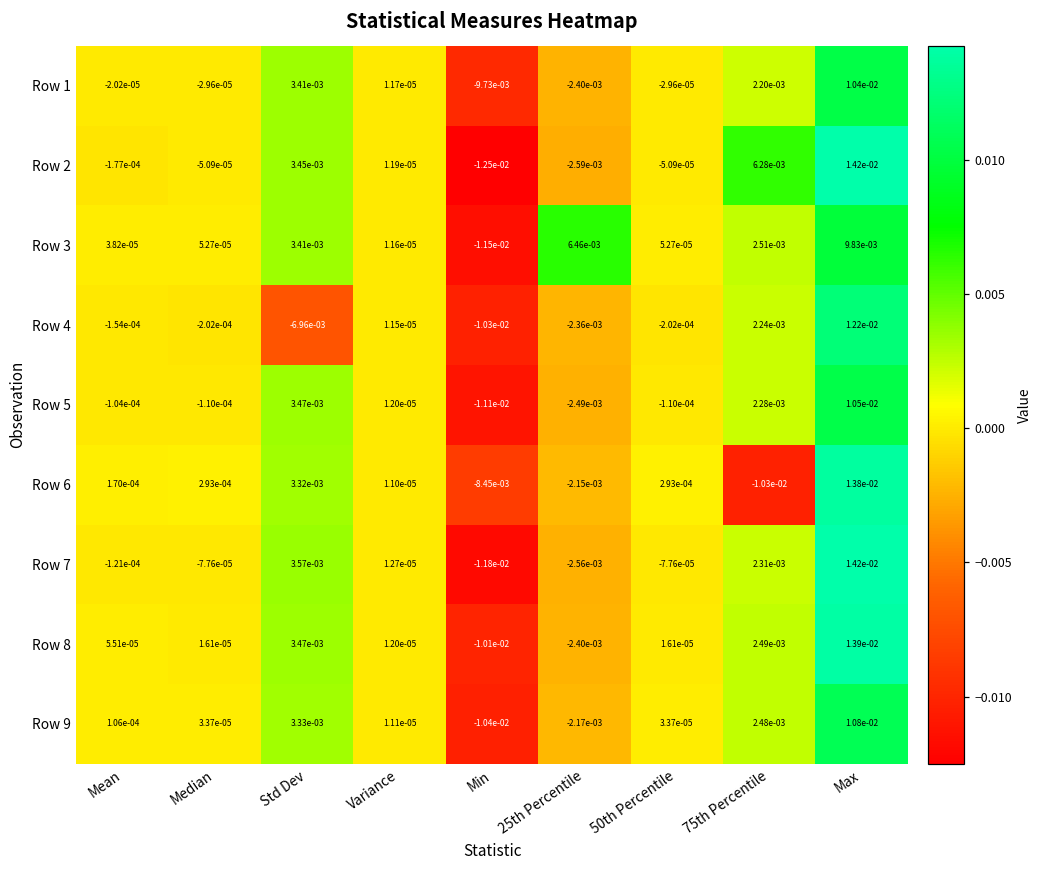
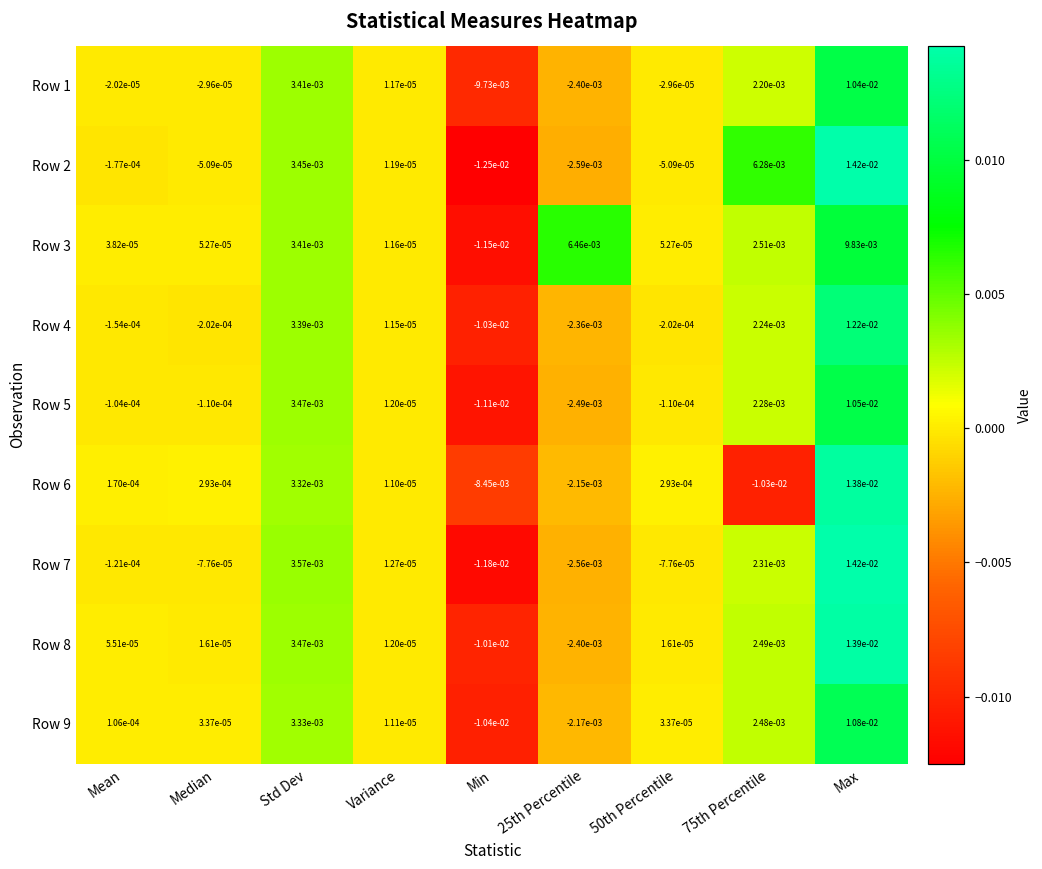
  {
    "Row 1": {
      "Mean": "-2.02e-05",
      "Median": "-2.96e-05",
      "Std Dev": "3.41e-03",
      "Variance": "1.17e-05",
      "Min": "-9.73e-03",
      "25th Percentile": "-2.40e-03",
      "50th Percentile": "-2.96e-05",
      "75th Percentile": "2.20e-03",
      "Max": "1.04e-02"
    },
    "Row 2": {
      "Mean": "-1.77e-04",
      "Median": "-5.09e-05",
      "Std Dev": "3.45e-03",
      "Variance": "1.19e-05",
      "Min": "-1.25e-02",
      "25th Percentile": "-2.59e-03",
      "50th Percentile": "-5.09e-05",
      "75th Percentile": "6.28e-03",
      "Max": "1.42e-02"
    },
    "Row 3": {
      "Mean": "3.82e-05",
      "Median": "5.27e-05",
      "Std Dev": "3.41e-03",
      "Variance": "1.16e-05",
      "Min": "-1.15e-02",
      "25th Percentile": "6.46e-03",
      "50th Percentile": "5.27e-05",
      "75th Percentile": "2.51e-03",
      "Max": "9.83e-03"
    },
    "Row 4": {
      "Mean": "-1.54e-04",
      "Median": "-2.02e-04",
-     "Std Dev": "-6.96e-03",
+     "Std Dev": "3.39e-03",
      "Variance": "1.15e-05",
      "Min": "-1.03e-02",
      "25th Percentile": "-2.36e-03",
      "50th Percentile": "-2.02e-04",
      "75th Percentile": "2.24e-03",
      "Max": "1.22e-02"
    },
    "Row 5": {
      "Mean": "-1.04e-04",
      "Median": "-1.10e-04",
      "Std Dev": "3.47e-03",
      "Variance": "1.20e-05",
      "Min": "-1.11e-02",
      "25th Percentile": "-2.49e-03",
      "50th Percentile": "-1.10e-04",
      "75th Percentile": "2.28e-03",
      "Max": "1.05e-02"
    },
    "Row 6": {
      "Mean": "1.70e-04",
      "Median": "2.93e-04",
      "Std Dev": "3.32e-03",
      "Variance": "1.10e-05",
      "Min": "-8.45e-03",
      "25th Percentile": "-2.15e-03",
      "50th Percentile": "2.93e-04",
      "75th Percentile": "-1.03e-02",
      "Max": "1.38e-02"
    },
    "Row 7": {
      "Mean": "-1.21e-04",
      "Median": "-7.76e-05",
      "Std Dev": "3.57e-03",
      "Variance": "1.27e-05",
      "Min": "-1.18e-02",
      "25th Percentile": "-2.56e-03",
      "50th Percentile": "-7.76e-05",
      "75th Percentile": "2.31e-03",
      "Max": "1.42e-02"
    },
    "Row 8": {
      "Mean": "5.51e-05",
      "Median": "1.61e-05",
      "Std Dev": "3.47e-03",
      "Variance": "1.20e-05",
      "Min": "-1.01e-02",
      "25th Percentile": "-2.40e-03",
      "50th Percentile": "1.61e-05",
      "75th Percentile": "2.49e-03",
      "Max": "1.39e-02"
    },
    "Row 9": {
      "Mean": "1.06e-04",
      "Median": "3.37e-05",
      "Std Dev": "3.33e-03",
      "Variance": "1.11e-05",
      "Min": "-1.04e-02",
      "25th Percentile": "-2.17e-03",
      "50th Percentile": "3.37e-05",
      "75th Percentile": "2.48e-03",
      "Max": "1.08e-02"
    }
  }
